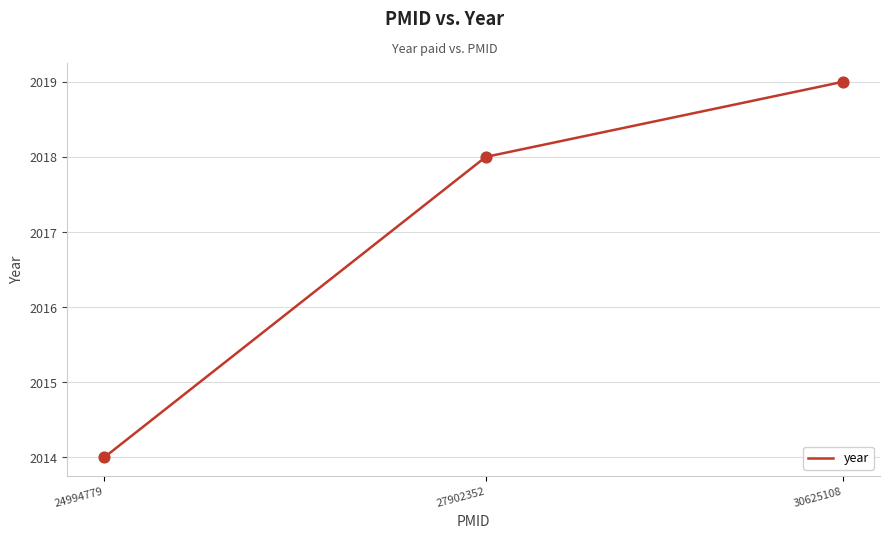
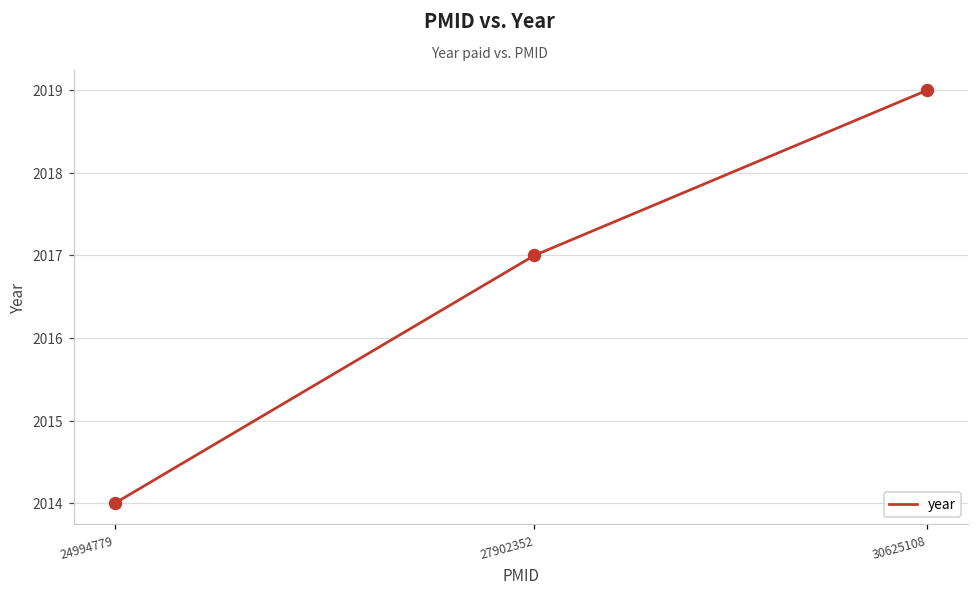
  {
    "24994779": 2014,
-   "27902352": 2018,
+   "27902352": 2017,
    "30625108": 2019
  }
